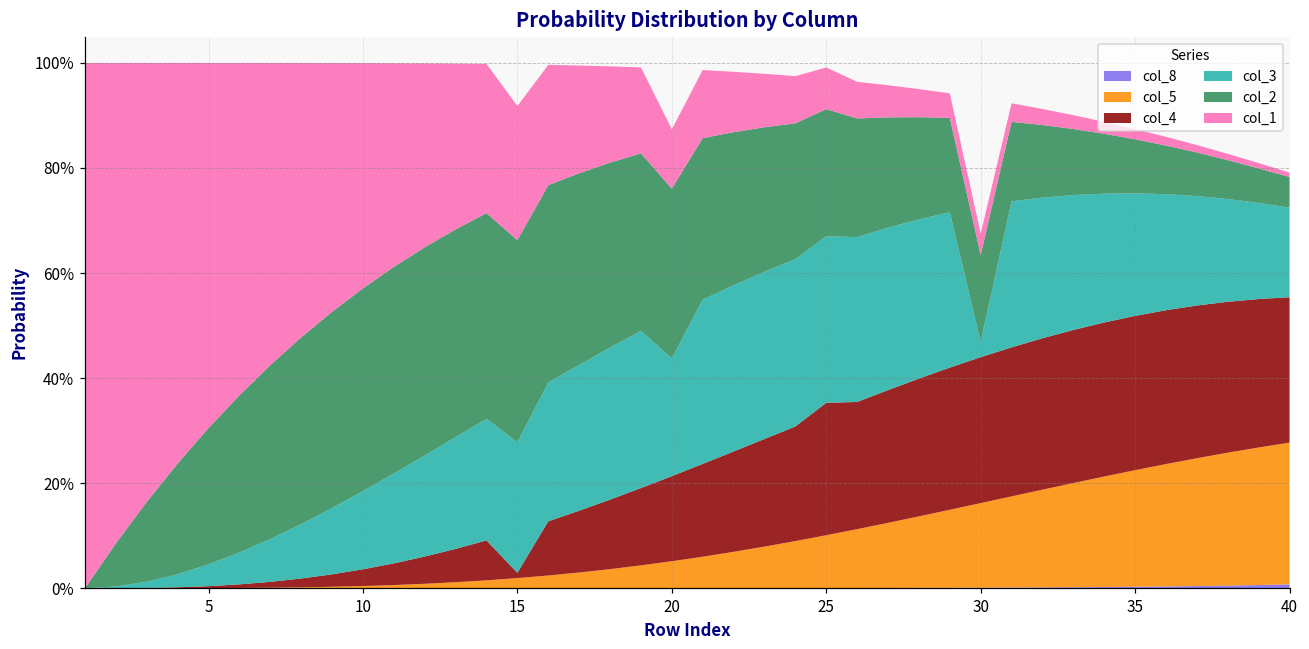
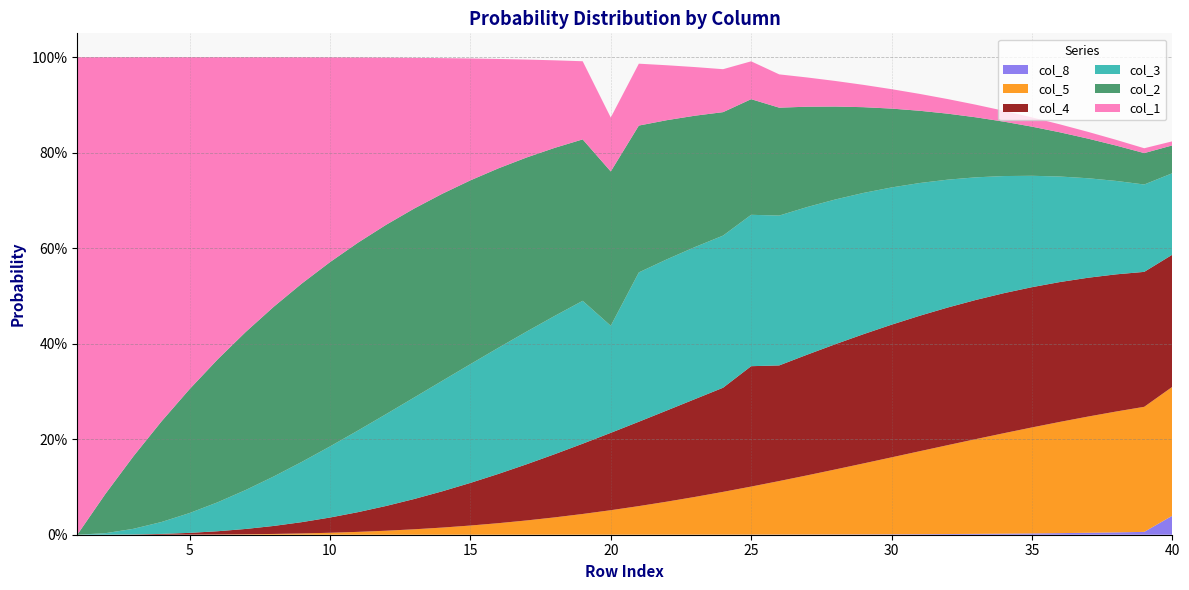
  {
    "col_8": {
-     "40": "1%"
+     "40": "4%"
    },
    "col_5": {
      "15": "2%",
      "20": "5%",
      "25": "10%",
      "30": "16%",
      "35": "22%",
      "40": "27%"
    },
    "col_4": {
      "10": "3%",
-     "15": "1%",
+     "15": "9%",
      "20": "16%",
      "25": "25%",
      "30": "28%",
      "35": "29%",
      "40": "28%"
    },
    "col_3": {
      "5": "4%",
      "10": "15%",
      "15": "25%",
      "20": "22%",
      "25": "32%",
-     "30": "3%",
+     "30": "29%",
      "35": "23%",
      "40": "17%"
    },
    "col_2": {
      "5": "26%",
      "10": "39%",
      "15": "38%",
      "20": "32%",
      "25": "24%",
      "30": "17%",
      "35": "10%",
      "40": "6%"
    },
    "col_1": {
      "5": "70%",
      "10": "43%",
      "15": "26%",
      "20": "11%",
      "25": "8%",
      "30": "4%",
      "40": "1%"
    }
  }
